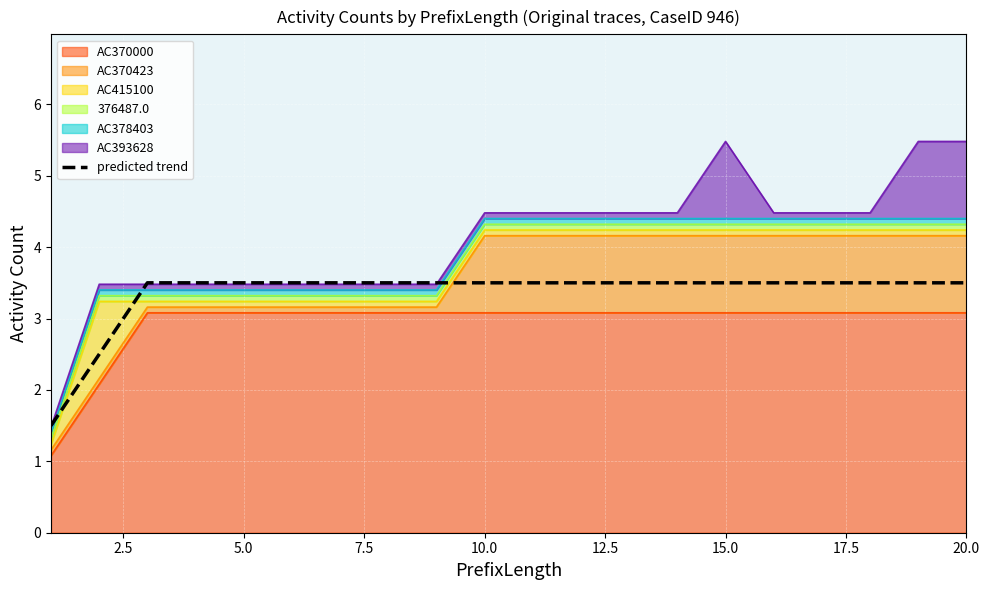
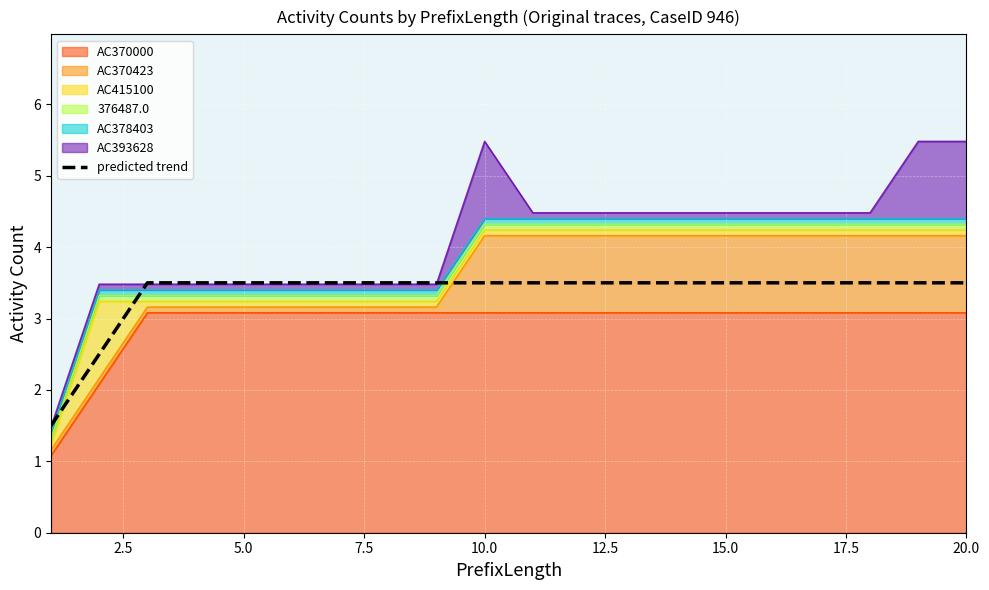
  {
    "AC415100": {
      "5.0": 0.1,
      "10.0": 0.1,
      "15.0": 0.1,
      "20.0": 0.1
    },
    "376487.0": {
      "5.0": 0.1,
      "10.0": 0.1,
      "15.0": 0.1,
      "20.0": 0.1
    },
    "AC378403": {
      "5.0": 0.1,
      "10.0": 0.1,
      "15.0": 0.1,
      "20.0": 0.1
    },
    "AC393628": {
-     "10.0": 0.1,
-     "15.0": 1.1,
+     "10.0": 1.1,
+     "15.0": 0.1,
      "20.0": 1.1
    },
    "predicted trend": {
      "10.0": 3.5,
      "15.0": 3.5,
      "20.0": 3.5
    }
  }
